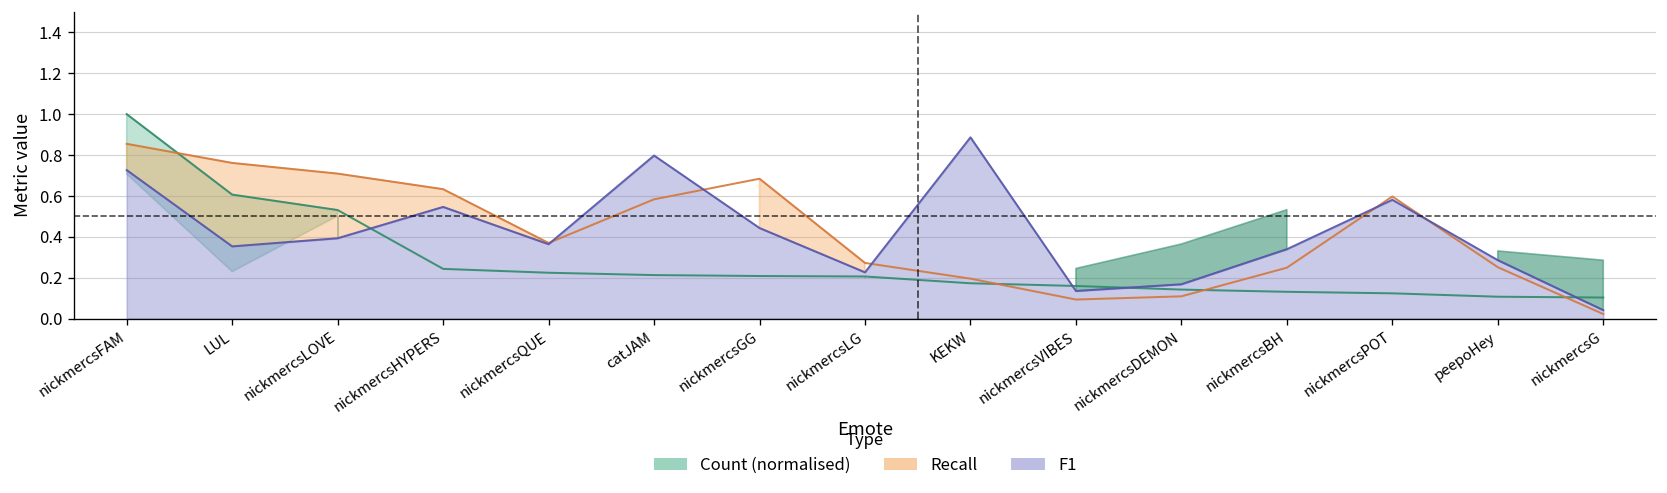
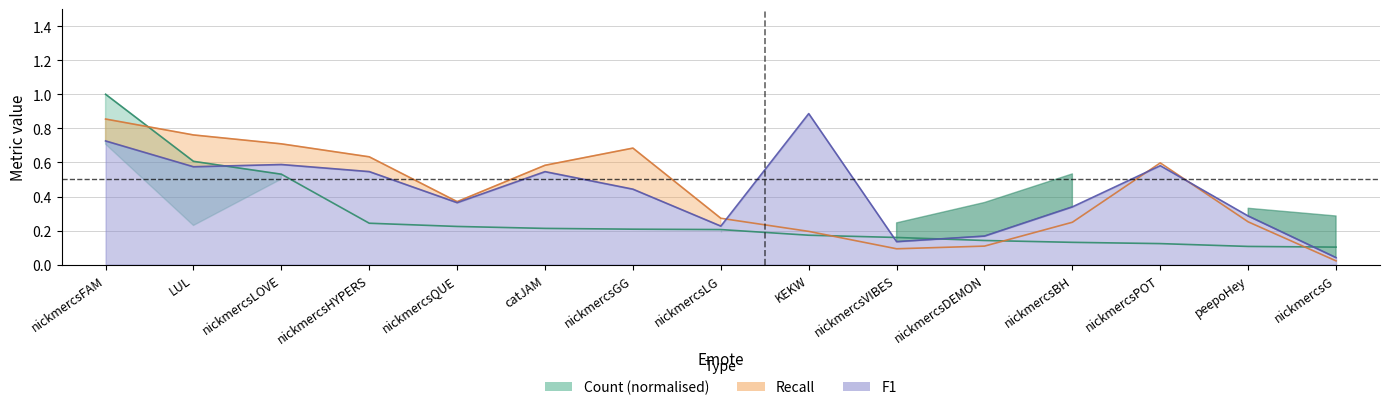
  {
    "F1": {
      "nickmercsFAM": 0.73,
-     "LUL": 0.35,
-     "nickmercsLOVE": 0.39,
+     "LUL": 0.57,
+     "nickmercsLOVE": 0.59,
      "nickmercsHYPERS": 0.55,
-     "catJAM": 0.80,
+     "catJAM": 0.55,
      "nickmercsGG": 0.44,
      "nickmercsLG": 0.23,
      "KEKW": 0.89,
      "nickmercsVIBES": 0.14,
      "nickmercsDEMON": 0.17,
      "nickmercsBH": 0.34,
      "nickmercsPOT": 0.58,
      "peepoHey": 0.29,
      "nickmercsG": 0.04
    }
  }
